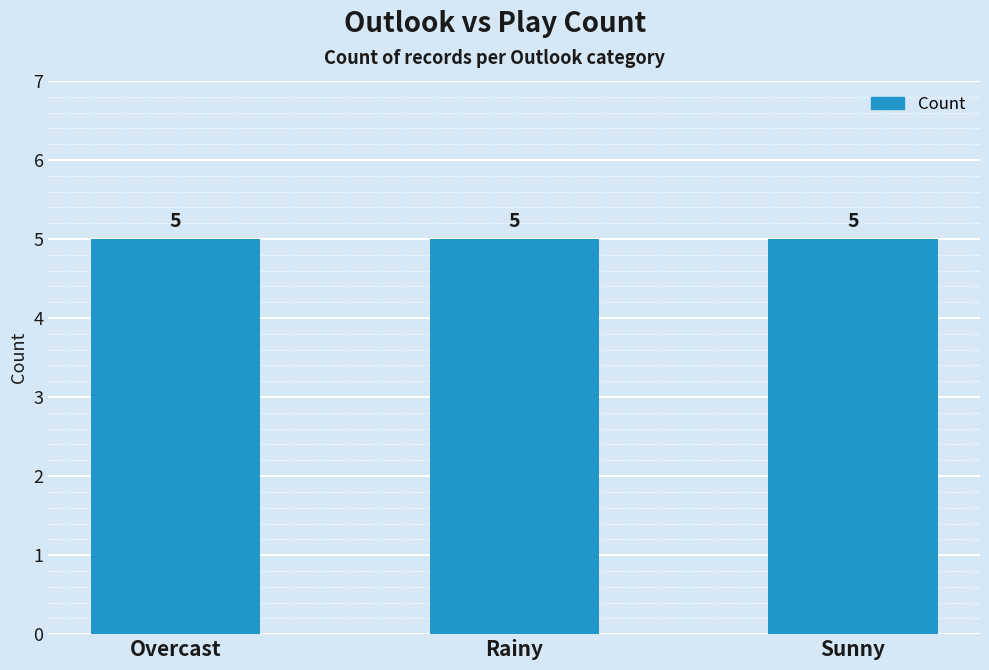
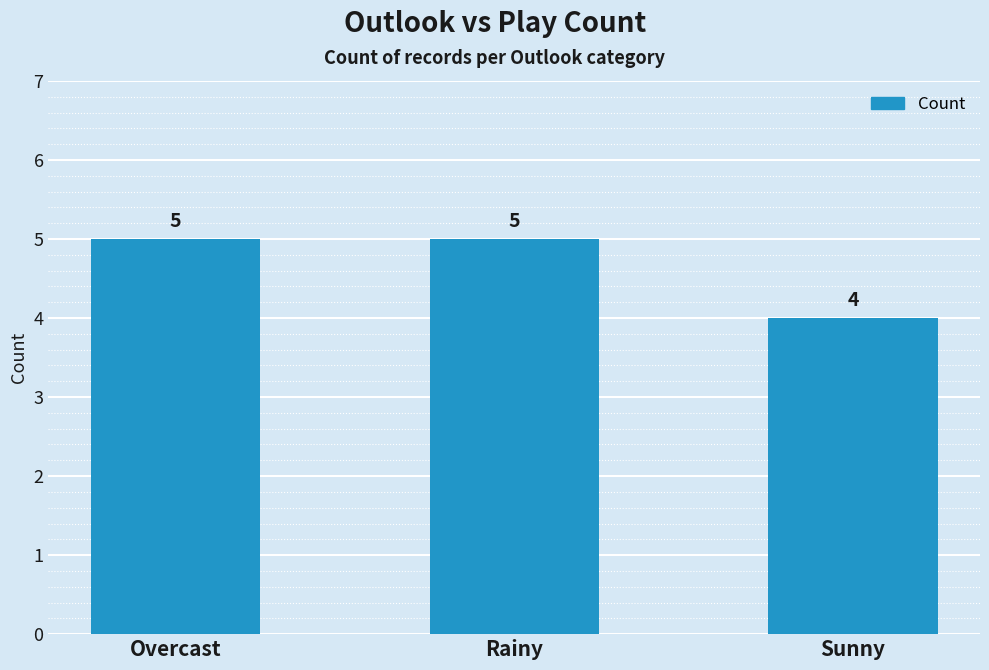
  {
    "Overcast": 5,
    "Rainy": 5,
-   "Sunny": 5
+   "Sunny": 4
  }
